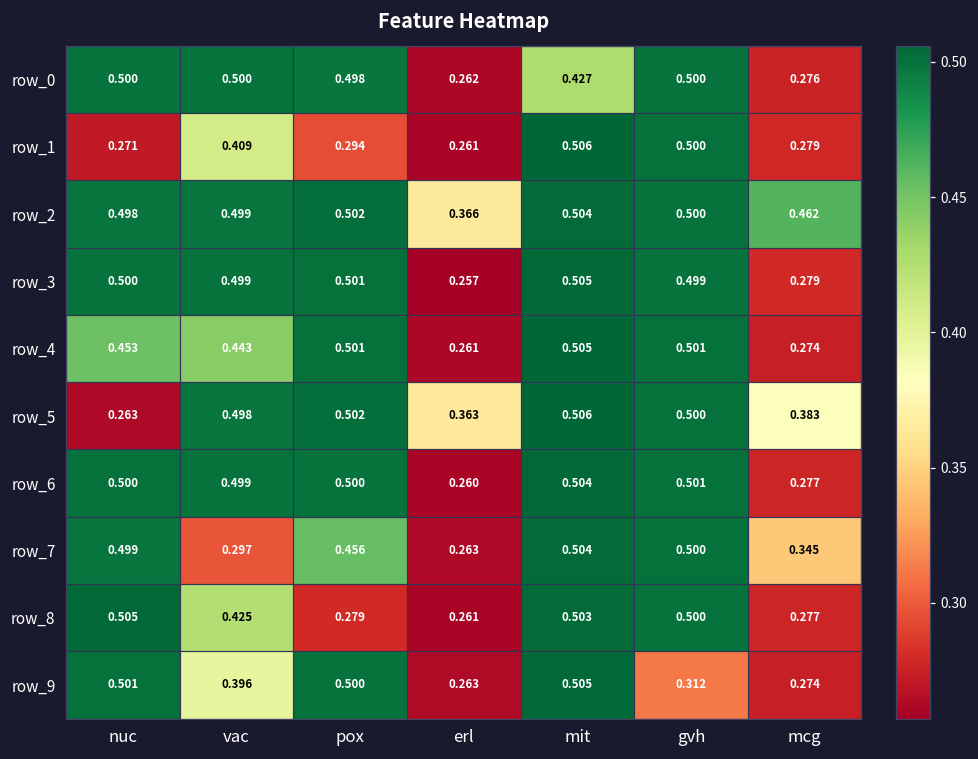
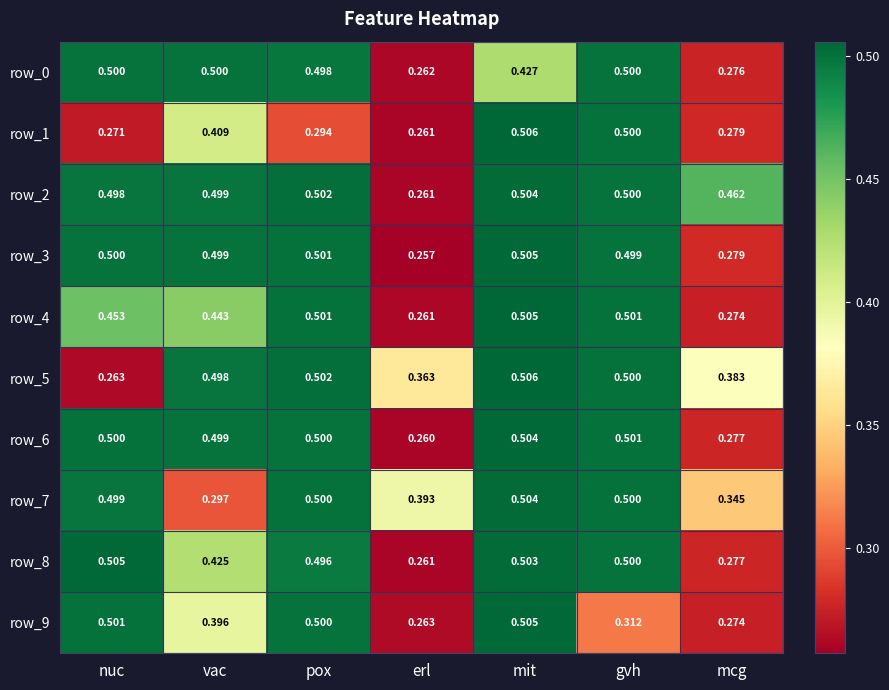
  {
    "row_0": {
      "nuc": 0.500,
      "vac": 0.500,
      "pox": 0.498,
      "erl": 0.262,
      "mit": 0.427,
      "gvh": 0.500,
      "mcg": 0.276
    },
    "row_1": {
      "nuc": 0.271,
      "vac": 0.409,
      "pox": 0.294,
      "erl": 0.261,
      "mit": 0.506,
      "gvh": 0.500,
      "mcg": 0.279
    },
    "row_2": {
      "nuc": 0.498,
      "vac": 0.499,
      "pox": 0.502,
-     "erl": 0.366,
+     "erl": 0.261,
      "mit": 0.504,
      "gvh": 0.500,
      "mcg": 0.462
    },
    "row_3": {
      "nuc": 0.500,
      "vac": 0.499,
      "pox": 0.501,
      "erl": 0.257,
      "mit": 0.505,
      "gvh": 0.499,
      "mcg": 0.279
    },
    "row_4": {
      "nuc": 0.453,
      "vac": 0.443,
      "pox": 0.501,
      "erl": 0.261,
      "mit": 0.505,
      "gvh": 0.501,
      "mcg": 0.274
    },
    "row_5": {
      "nuc": 0.263,
      "vac": 0.498,
      "pox": 0.502,
      "erl": 0.363,
      "mit": 0.506,
      "gvh": 0.500,
      "mcg": 0.383
    },
    "row_6": {
      "nuc": 0.500,
      "vac": 0.499,
      "pox": 0.500,
      "erl": 0.260,
      "mit": 0.504,
      "gvh": 0.501,
      "mcg": 0.277
    },
    "row_7": {
      "nuc": 0.499,
      "vac": 0.297,
-     "pox": 0.456,
-     "erl": 0.263,
+     "pox": 0.500,
+     "erl": 0.393,
      "mit": 0.504,
      "gvh": 0.500,
      "mcg": 0.345
    },
    "row_8": {
      "nuc": 0.505,
      "vac": 0.425,
-     "pox": 0.279,
+     "pox": 0.496,
      "erl": 0.261,
      "mit": 0.503,
      "gvh": 0.500,
      "mcg": 0.277
    },
    "row_9": {
      "nuc": 0.501,
      "vac": 0.396,
      "pox": 0.500,
      "erl": 0.263,
      "mit": 0.505,
      "gvh": 0.312,
      "mcg": 0.274
    }
  }
